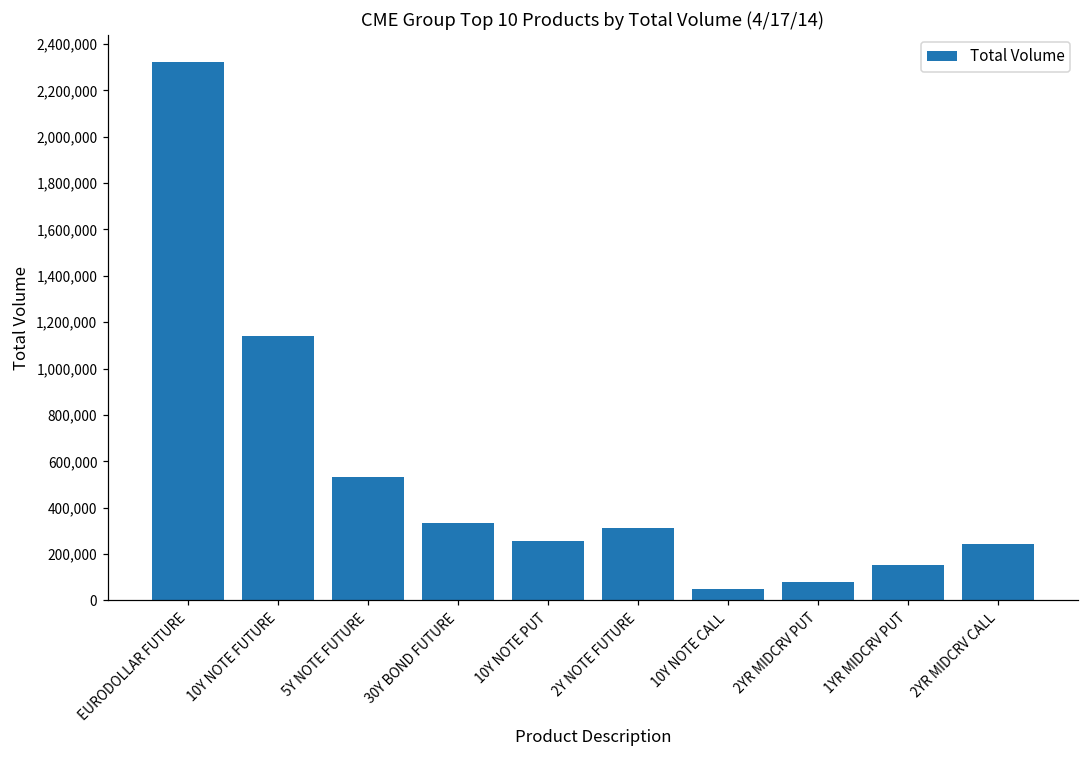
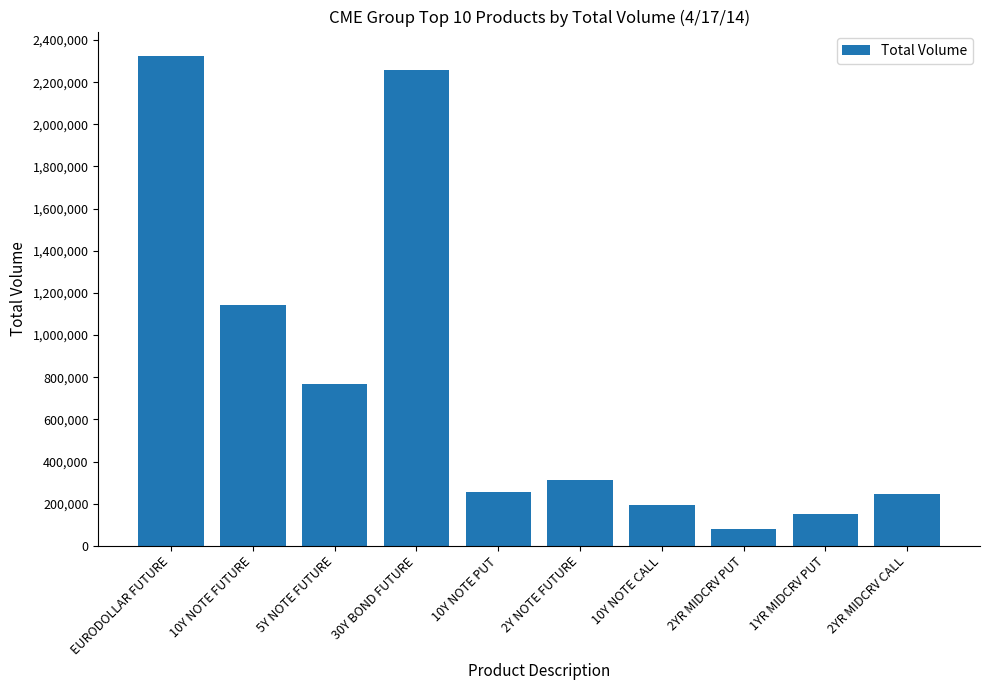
  {
    "EURODOLLAR FUTURE": "2,320,000",
    "10Y NOTE FUTURE": "1,140,000",
-   "5Y NOTE FUTURE": "530,000",
-   "30Y BOND FUTURE": "330,000",
+   "5Y NOTE FUTURE": "770,000",
+   "30Y BOND FUTURE": "2,260,000",
    "10Y NOTE PUT": "260,000",
    "2Y NOTE FUTURE": "310,000",
-   "10Y NOTE CALL": "50,000",
+   "10Y NOTE CALL": "200,000",
    "2YR MIDCRV PUT": "80,000",
    "1YR MIDCRV PUT": "150,000",
    "2YR MIDCRV CALL": "240,000"
  }
